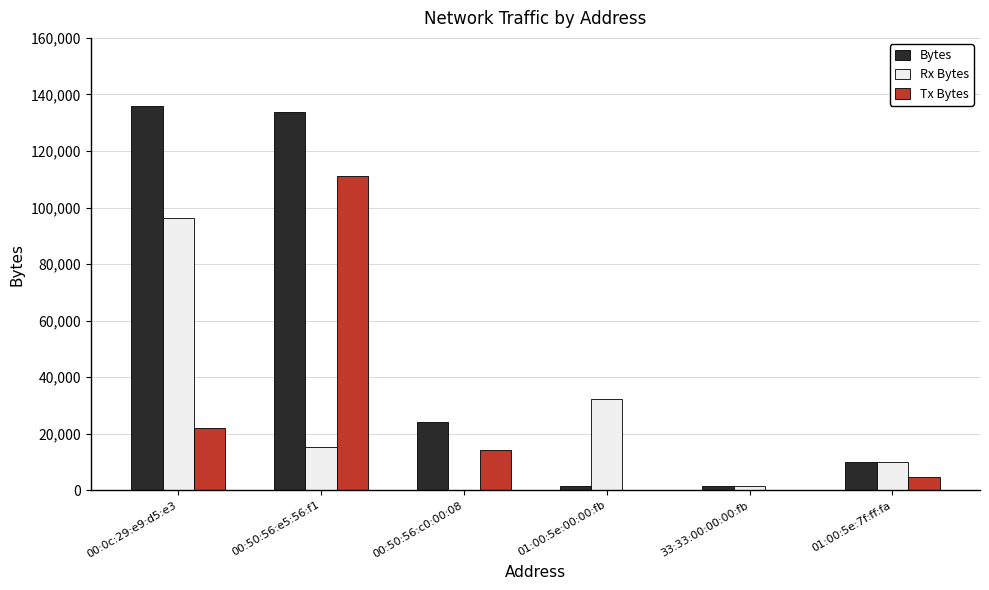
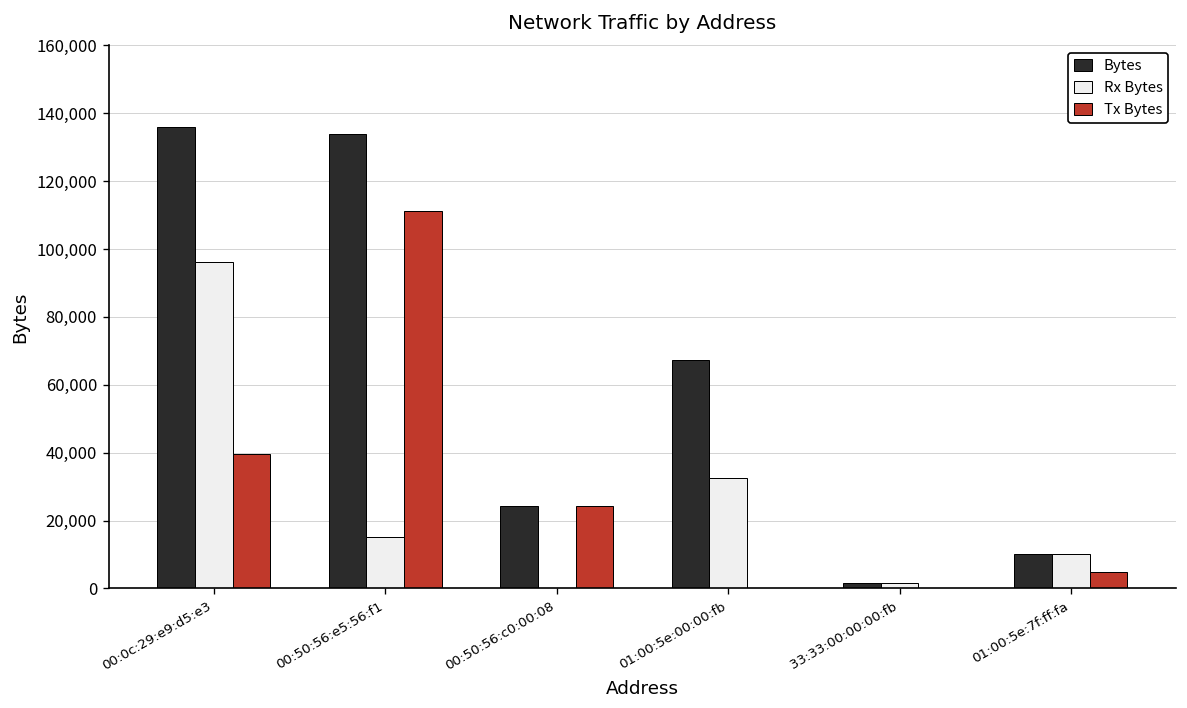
  {
    "Bytes": {
      "00:0c:29:e9:d5:e3": "136,000",
      "00:50:56:e5:56:f1": "134,000",
      "00:50:56:c0:00:08": "24,000",
-     "01:00:5e:00:00:fb": "2,000",
+     "01:00:5e:00:00:fb": "67,000",
      "33:33:00:00:00:fb": "2,000",
      "01:00:5e:7f:ff:fa": "10,000"
    },
    "Rx Bytes": {
      "00:0c:29:e9:d5:e3": "96,000",
      "00:50:56:e5:56:f1": "15,000",
      "00:50:56:c0:00:08": "0",
      "01:00:5e:00:00:fb": "32,000",
      "33:33:00:00:00:fb": "2,000",
      "01:00:5e:7f:ff:fa": "10,000"
    },
    "Tx Bytes": {
-     "00:0c:29:e9:d5:e3": "22,000",
+     "00:0c:29:e9:d5:e3": "40,000",
      "00:50:56:e5:56:f1": "111,000",
-     "00:50:56:c0:00:08": "14,000",
+     "00:50:56:c0:00:08": "24,000",
      "01:00:5e:00:00:fb": "0",
      "33:33:00:00:00:fb": "0",
      "01:00:5e:7f:ff:fa": "5,000"
    }
  }
